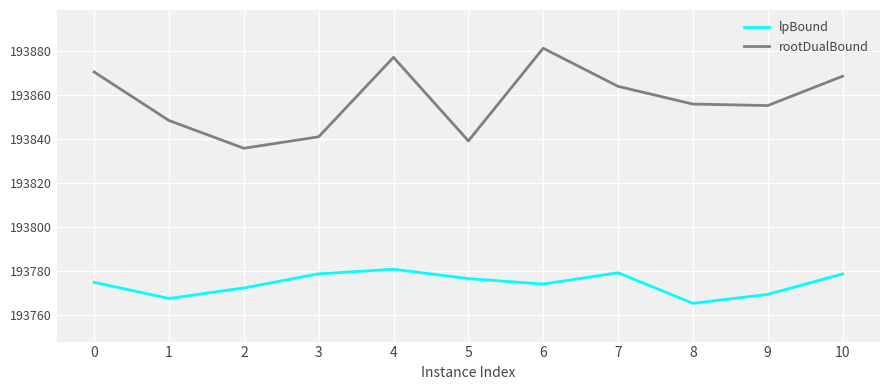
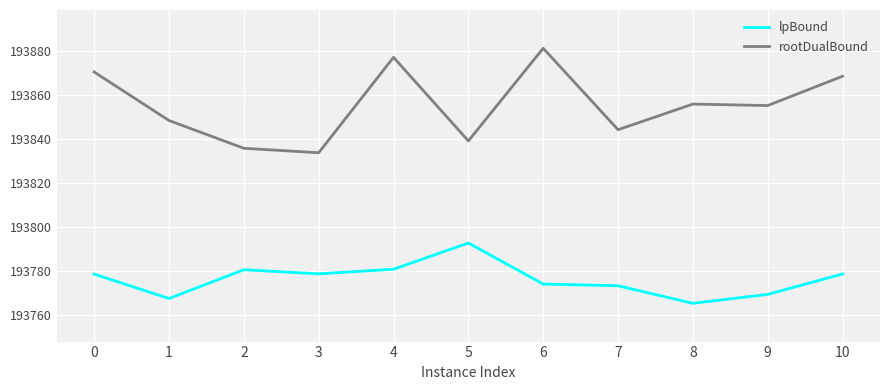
  {
    "lpBound": {
-     "0": 193775,
+     "0": 193778,
      "1": 193767,
-     "2": 193772,
+     "2": 193780,
      "3": 193779,
      "4": 193781,
-     "5": 193776,
+     "5": 193793,
      "6": 193774,
-     "7": 193779,
+     "7": 193773,
      "8": 193765,
      "9": 193769,
      "10": 193779
    },
    "rootDualBound": {
      "0": 193871,
      "1": 193848,
      "2": 193836,
-     "3": 193841,
+     "3": 193834,
      "4": 193877,
      "5": 193839,
      "6": 193881,
-     "7": 193864,
+     "7": 193844,
      "8": 193856,
      "9": 193855,
      "10": 193869
    }
  }
